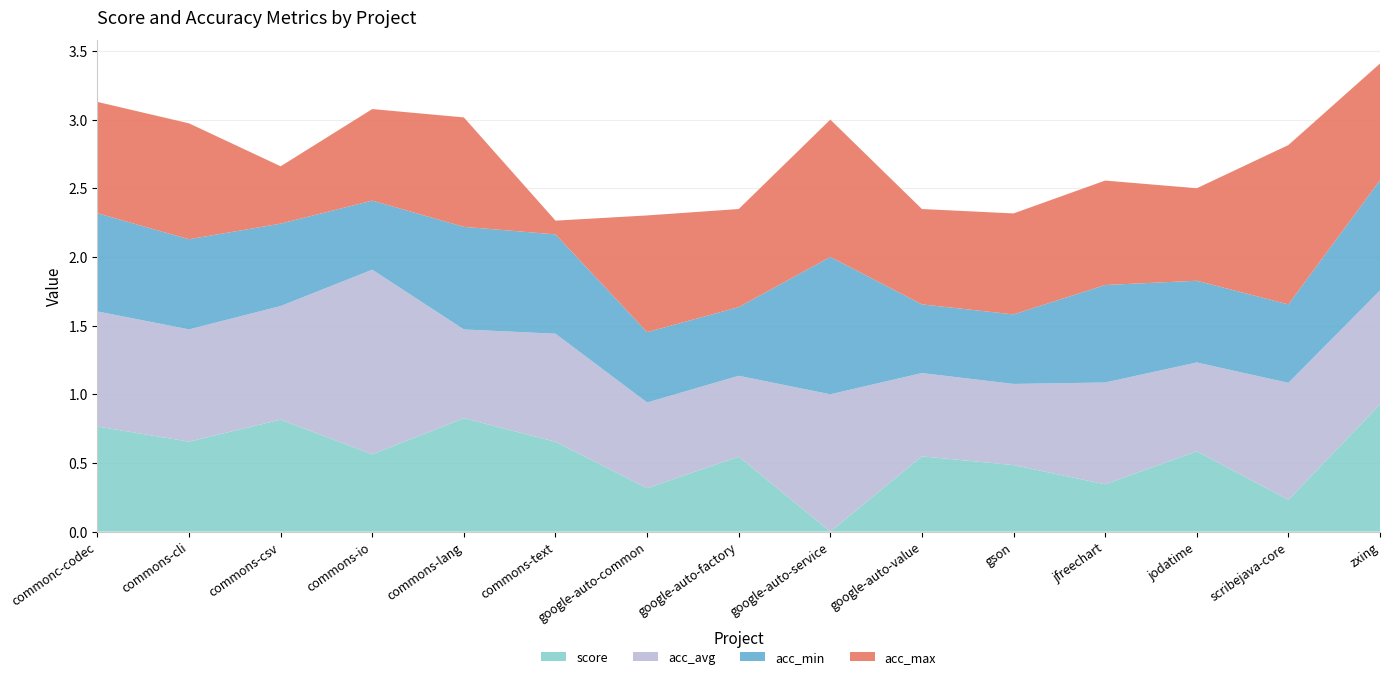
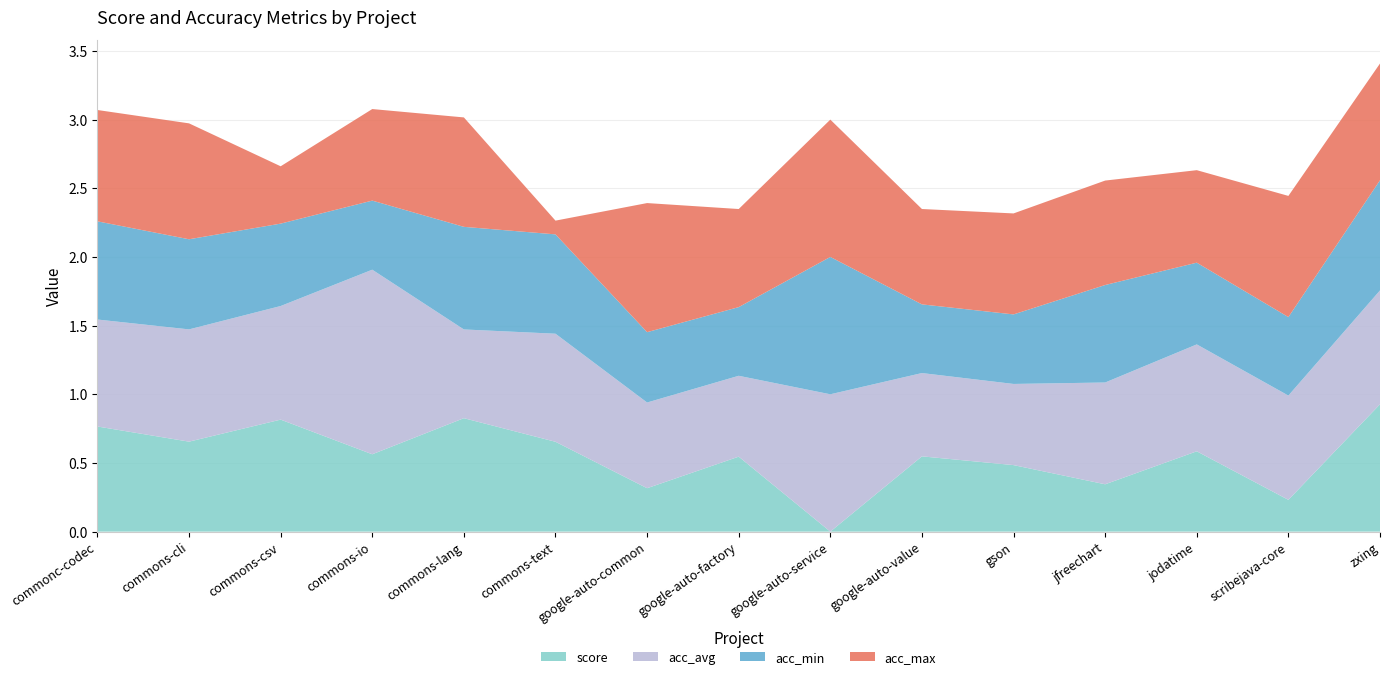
  {
    "acc_avg": {
-     "commonc-codec": 0.84,
+     "commonc-codec": 0.78,
      "commons-cli": 0.82,
      "commons-csv": 0.83,
      "commons-io": 1.34,
      "commons-lang": 0.65,
      "commons-text": 0.79,
      "google-auto-common": 0.62,
      "google-auto-factory": 0.59,
      "google-auto-service": 1.00,
      "google-auto-value": 0.61,
      "gson": 0.59,
      "jfreechart": 0.74,
-     "jodatime": 0.65,
-     "scribejava-core": 0.85,
+     "jodatime": 0.78,
+     "scribejava-core": 0.76,
      "zxing": 0.83
    },
    "acc_max": {
      "commonc-codec": 0.81,
      "commons-cli": 0.84,
      "commons-csv": 0.42,
      "commons-io": 0.67,
      "commons-lang": 0.80,
      "commons-text": 0.10,
-     "google-auto-common": 0.85,
+     "google-auto-common": 0.94,
      "google-auto-factory": 0.71,
      "google-auto-service": 1.00,
      "google-auto-value": 0.69,
      "gson": 0.74,
      "jfreechart": 0.76,
      "jodatime": 0.67,
-     "scribejava-core": 1.16,
+     "scribejava-core": 0.88,
      "zxing": 0.85
    }
  }
